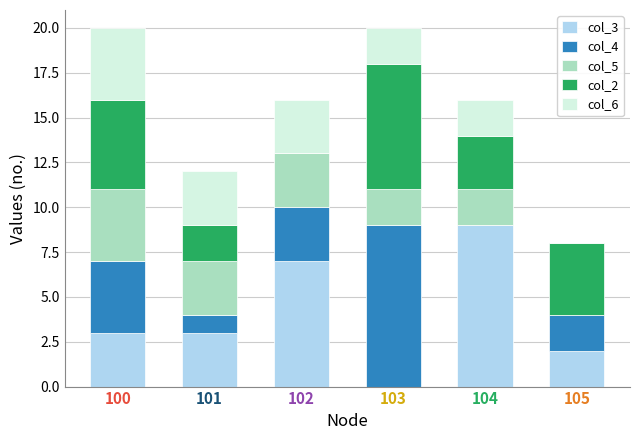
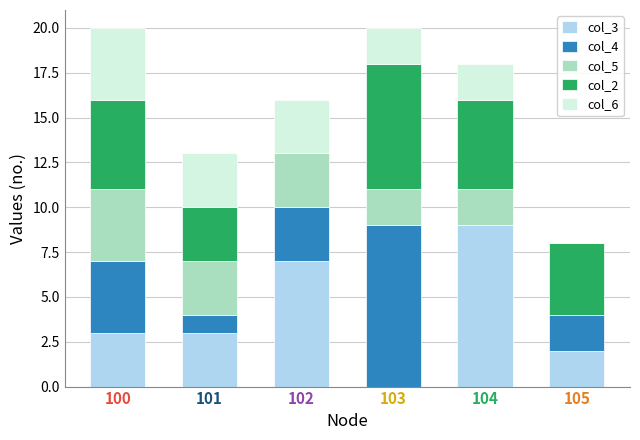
  {
    "col_4": {
      "100": 4,
      "101": 1,
      "102": 3,
      "103": 9,
      "104": 0,
      "105": 2
    },
    "col_2": {
      "100": 5,
-     "101": 2,
+     "101": 3,
      "102": 0,
      "103": 7,
-     "104": 3,
+     "104": 5,
      "105": 4
    }
  }
